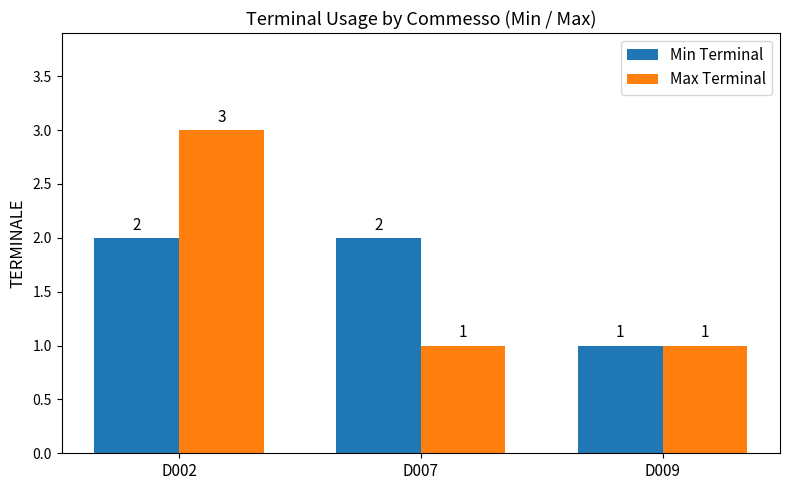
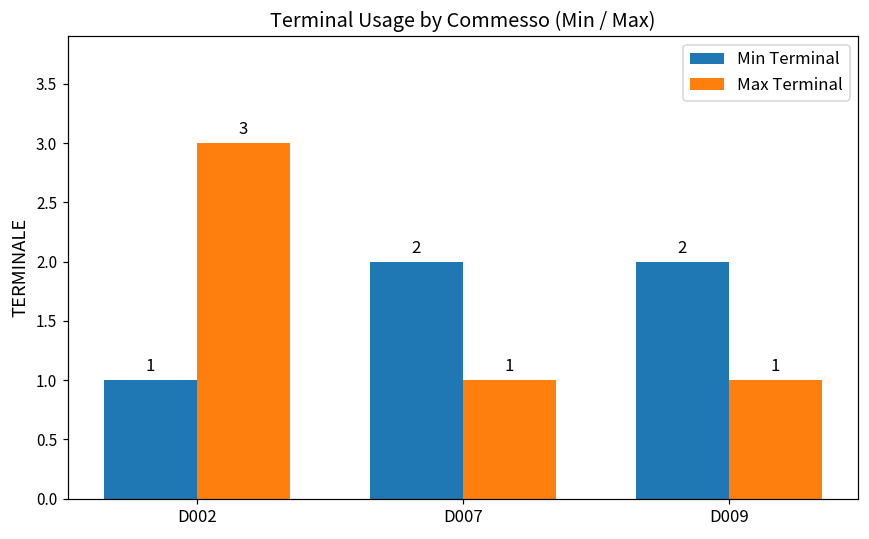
  {
    "Min Terminal": {
-     "D002": 2,
+     "D002": 1,
      "D007": 2,
-     "D009": 1
+     "D009": 2
    },
    "Max Terminal": {
      "D002": 3,
      "D007": 1,
      "D009": 1
    }
  }
